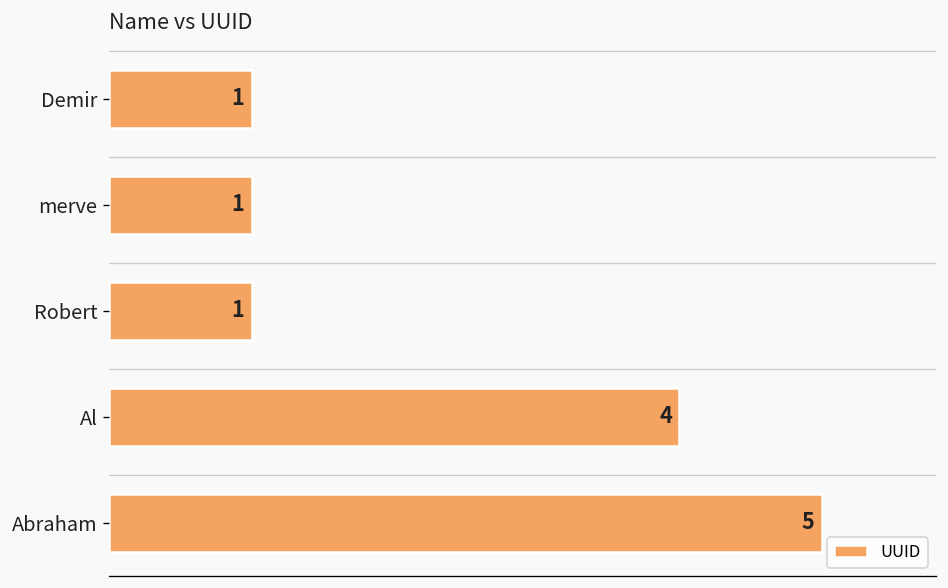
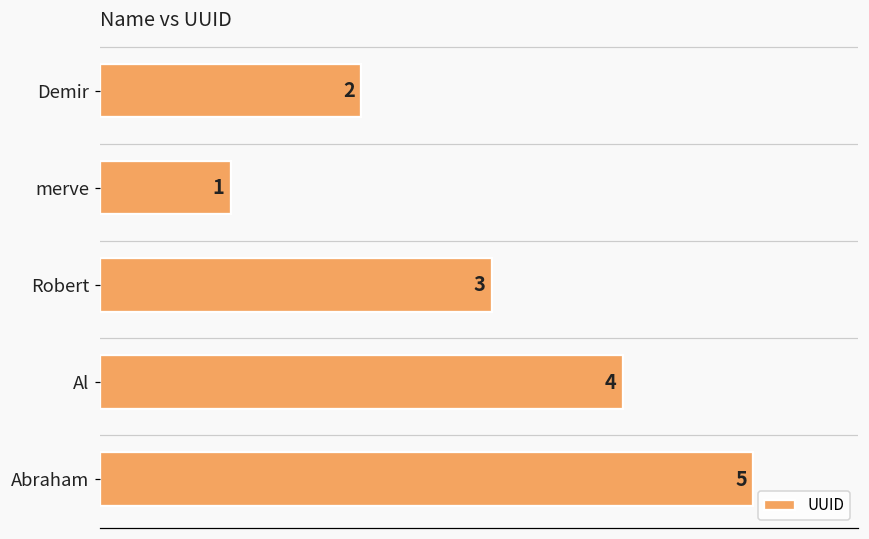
  {
-   "Demir": 1,
+   "Demir": 2,
    "merve": 1,
-   "Robert": 1,
+   "Robert": 3,
    "Al": 4,
    "Abraham": 5
  }
